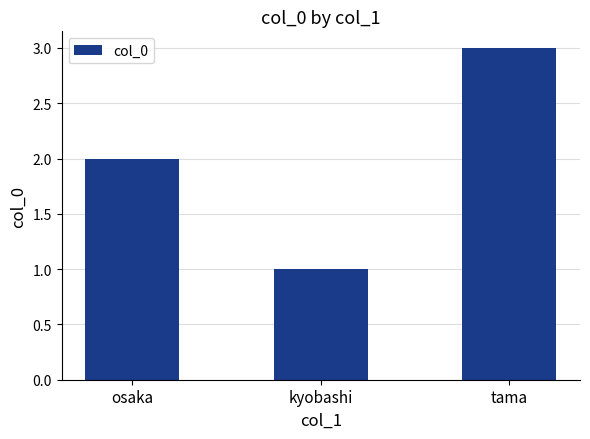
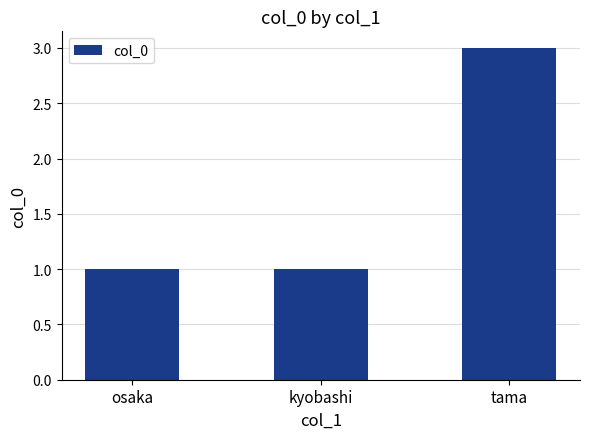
  {
-   "osaka": 2,
+   "osaka": 1,
    "kyobashi": 1,
    "tama": 3
  }
